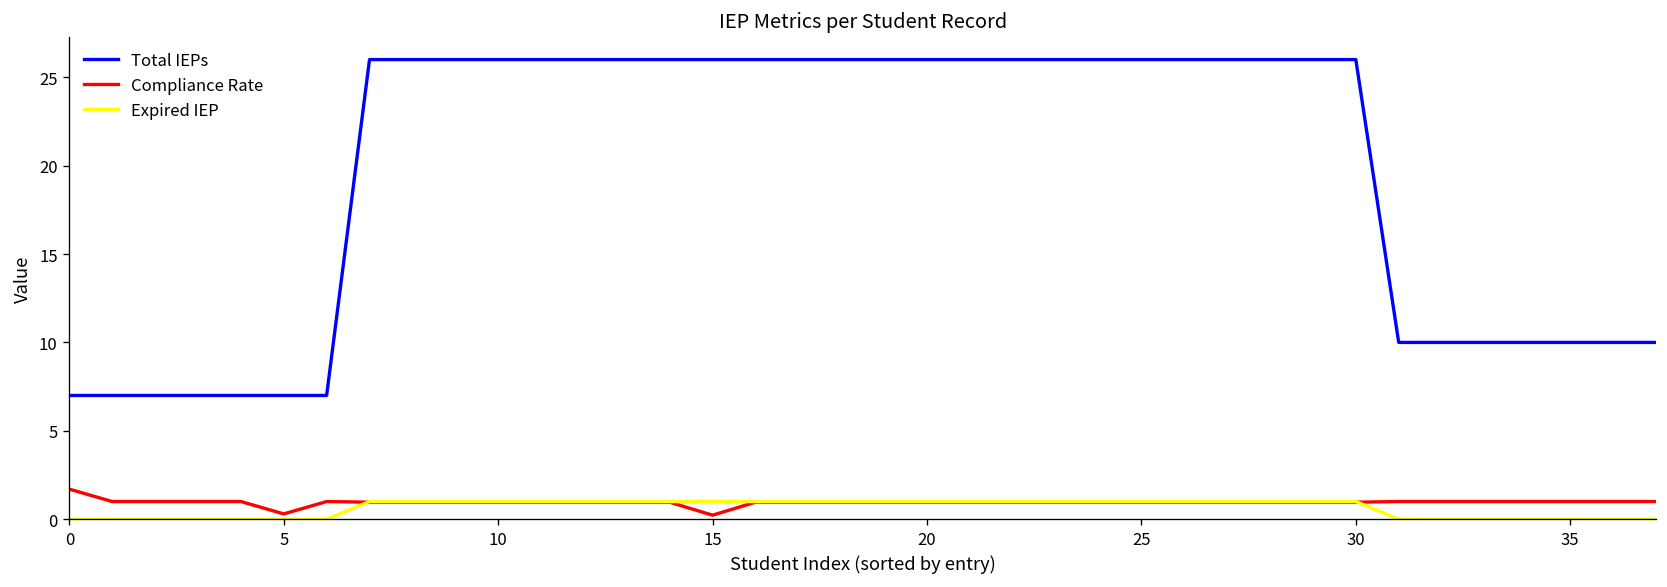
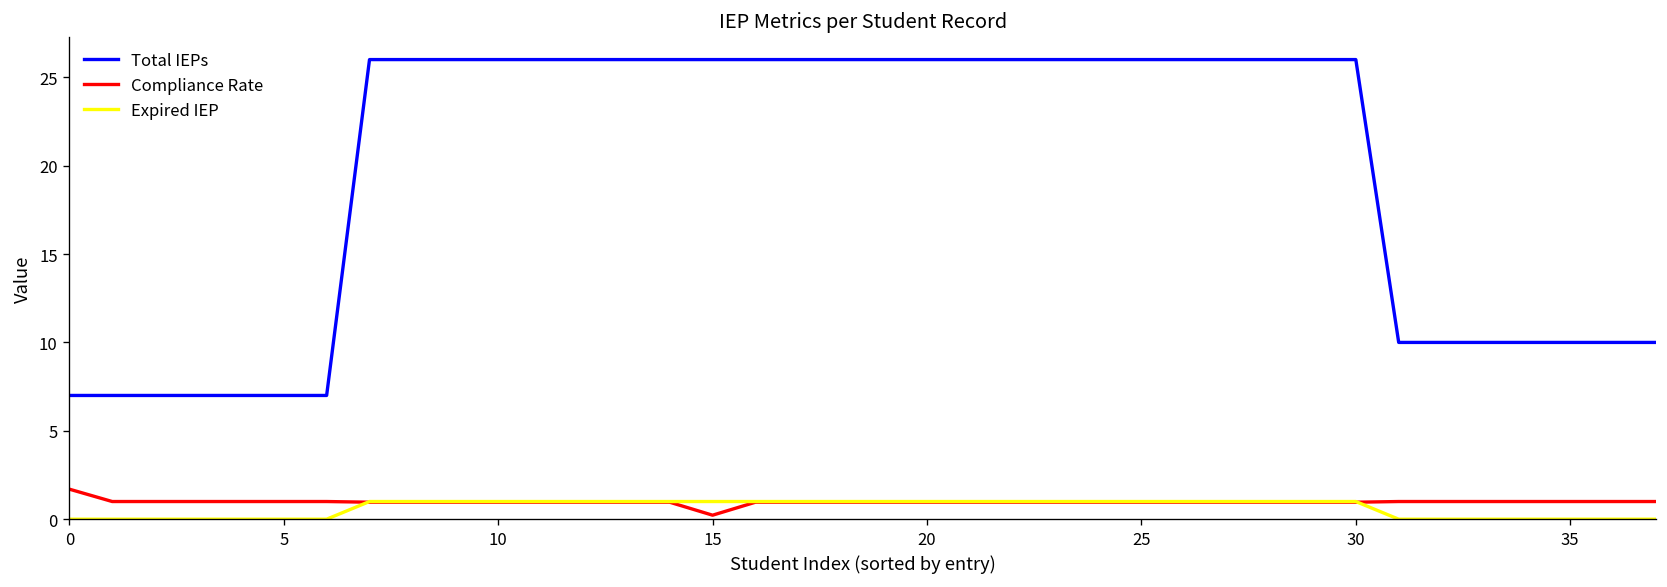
  {
    "Total IEPs": {
      "0": 7.0,
      "5": 7.0,
      "10": 26.0,
      "15": 26.0,
      "20": 26.0,
      "25": 26.0,
      "30": 26.0,
      "35": 10.0
    },
    "Compliance Rate": {
      "0": 1.7,
-     "5": 0.3,
+     "5": 1.0,
      "15": 0.2,
      "35": 1.0
    },
    "Expired IEP": {
      "0": 0.0,
      "5": 0.0,
      "15": 1.0,
      "35": 0.0
    }
  }
